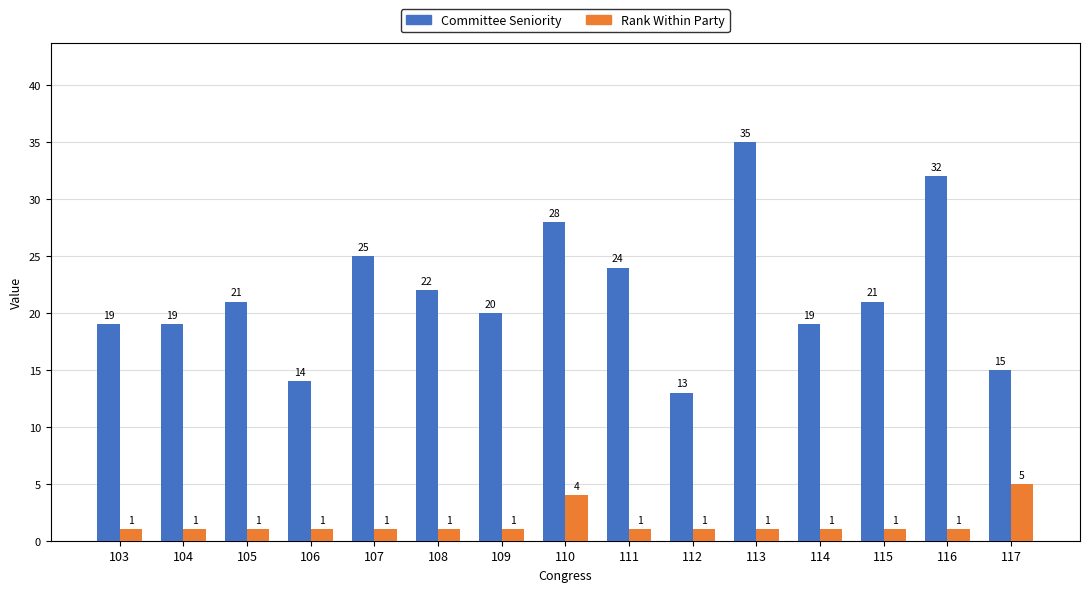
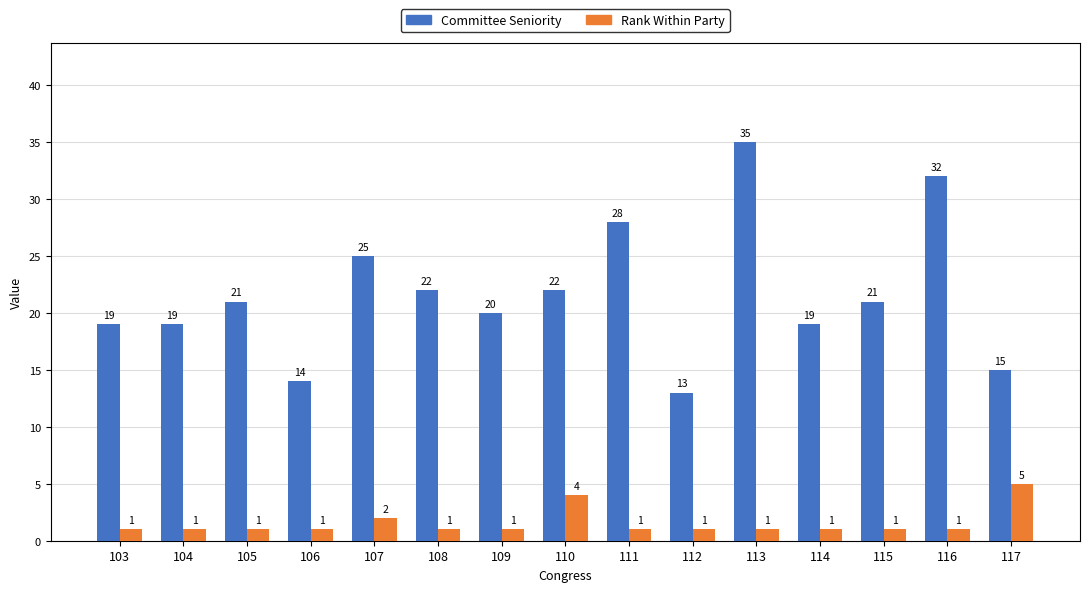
  {
    "Committee Seniority": {
      "103": 19,
      "104": 19,
      "105": 21,
      "106": 14,
      "107": 25,
      "108": 22,
      "109": 20,
-     "110": 28,
-     "111": 24,
+     "110": 22,
+     "111": 28,
      "112": 13,
      "113": 35,
      "114": 19,
      "115": 21,
      "116": 32,
      "117": 15
    },
    "Rank Within Party": {
      "103": 1,
      "104": 1,
      "105": 1,
      "106": 1,
-     "107": 1,
+     "107": 2,
      "108": 1,
      "109": 1,
      "110": 4,
      "111": 1,
      "112": 1,
      "113": 1,
      "114": 1,
      "115": 1,
      "116": 1,
      "117": 5
    }
  }
